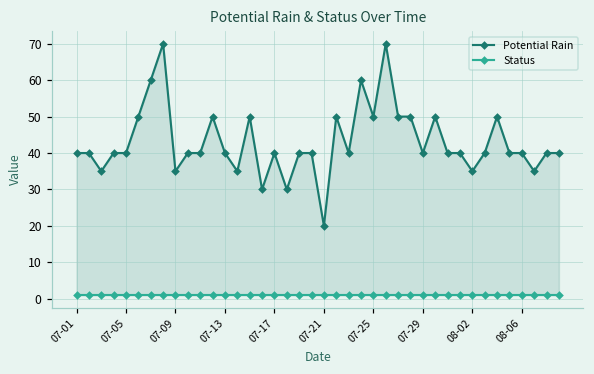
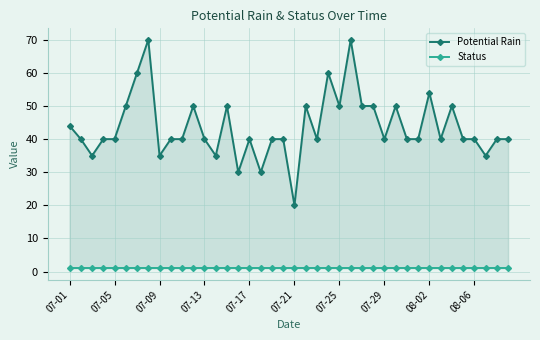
  {
    "Potential Rain": {
-     "07-01": 40,
+     "07-01": 44,
      "07-05": 40,
      "07-09": 35,
      "07-13": 40,
      "07-17": 40,
      "07-21": 20,
      "07-25": 50,
      "07-29": 40,
-     "08-02": 35,
+     "08-02": 54,
      "08-06": 40
    },
    "Status": {
      "07-01": 1,
      "07-05": 1,
      "07-09": 1,
      "07-13": 1,
      "07-17": 1,
      "07-21": 1,
      "07-25": 1,
      "07-29": 1,
      "08-02": 1,
      "08-06": 1
    }
  }
